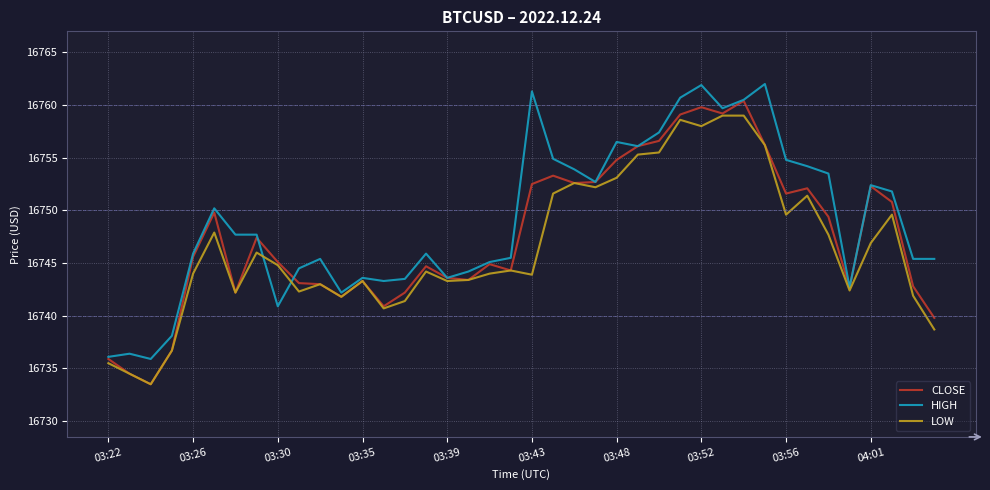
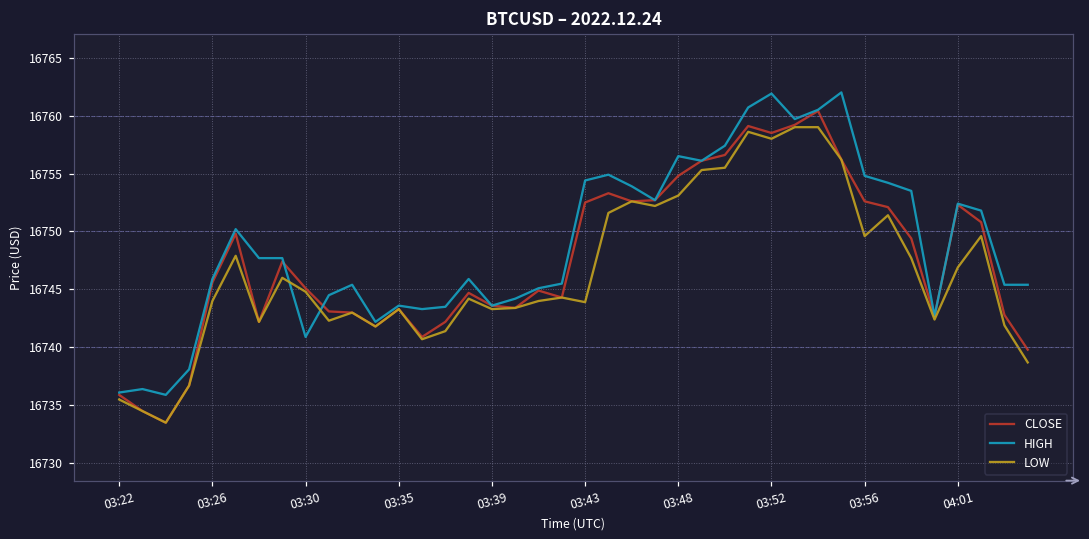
  {
    "CLOSE": {
      "03:26": 16745.6,
      "03:30": 16745.1,
      "03:43": 16752.5,
      "03:48": 16754.8,
-     "03:52": 16759.8,
-     "03:56": 16751.6
+     "03:52": 16758.5,
+     "03:56": 16752.6
    },
    "HIGH": {
      "03:26": 16745.9,
      "03:30": 16740.9,
      "03:35": 16743.6,
-     "03:43": 16761.3,
+     "03:43": 16754.4,
      "03:48": 16756.5,
      "03:52": 16761.9,
      "03:56": 16754.8
    },
    "LOW": {
      "03:22": 16735.5,
      "03:26": 16744.0,
      "03:30": 16744.8,
      "03:39": 16743.3,
      "03:43": 16743.9,
      "03:48": 16753.1,
      "03:52": 16758.0,
      "03:56": 16749.6,
      "04:01": 16746.9
    }
  }
